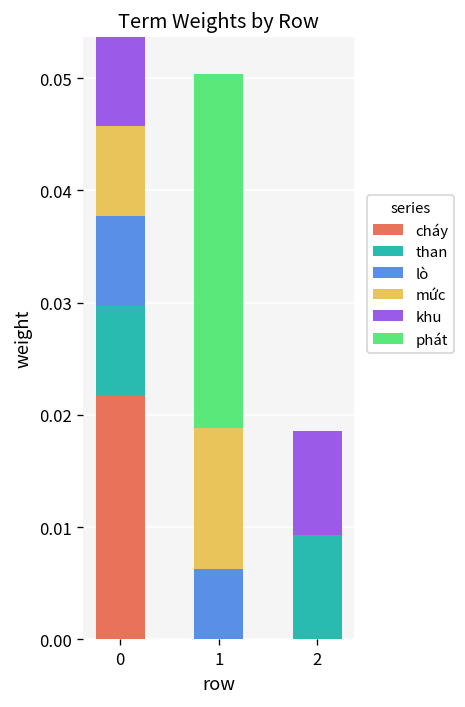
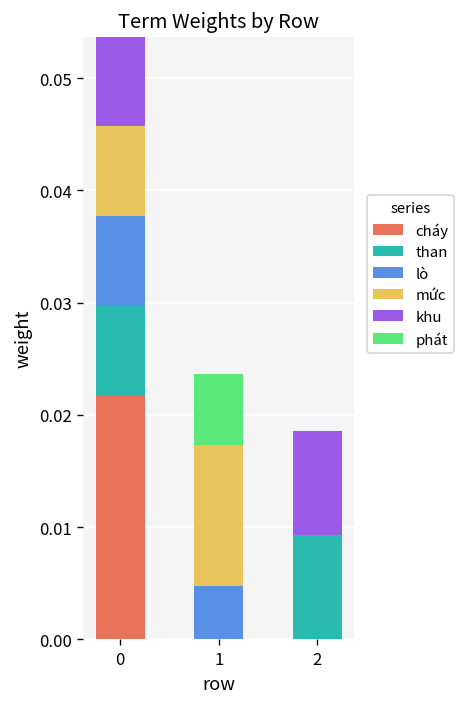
  {
    "cháy": {
      "0": 0.022,
      "1": 0.000,
      "2": 0.000
    },
    "than": {
      "0": 0.008,
      "1": 0.000,
      "2": 0.009
    },
    "lò": {
      "0": 0.008,
-     "1": 0.006,
+     "1": 0.005,
      "2": 0.000
    },
    "mức": {
      "0": 0.008,
      "1": 0.013,
      "2": 0.000
    },
    "khu": {
      "0": 0.008,
      "1": 0.000,
      "2": 0.009
    },
    "phát": {
      "0": 0.000,
-     "1": 0.031,
+     "1": 0.006,
      "2": 0.000
    }
  }
